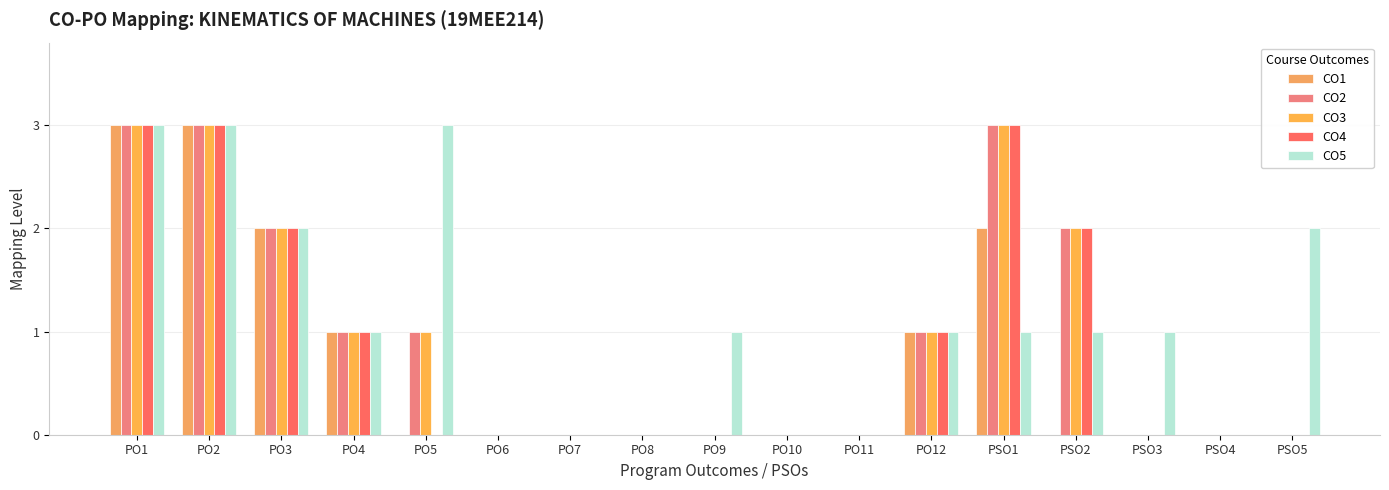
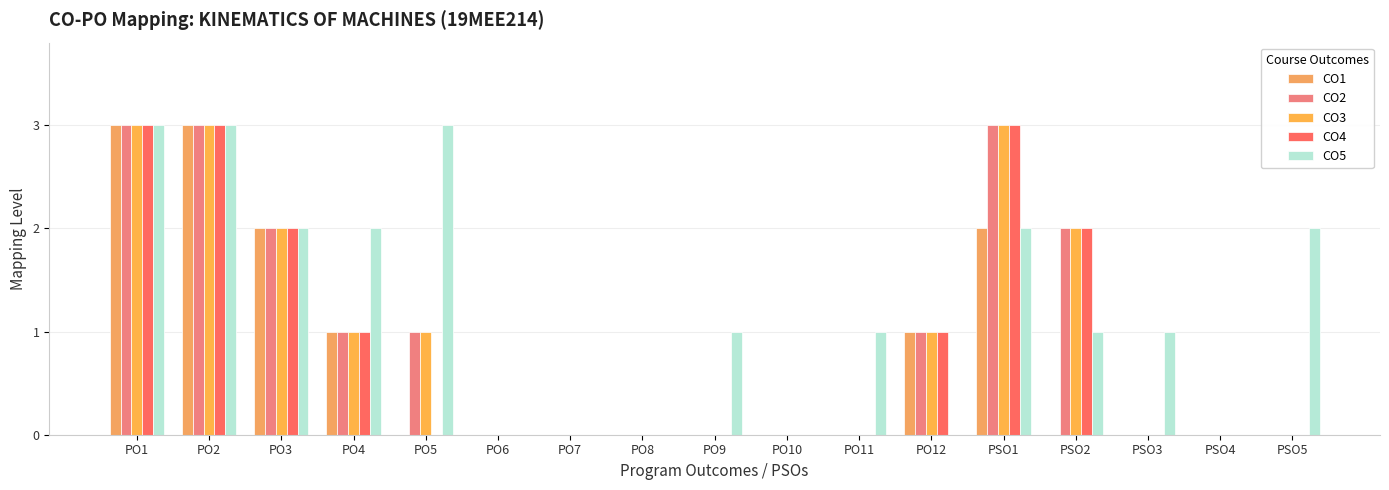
  {
    "CO5": {
      "PO1": 3,
      "PO2": 3,
      "PO3": 2,
-     "PO4": 1,
+     "PO4": 2,
      "PO5": 3,
      "PO6": 0,
      "PO7": 0,
      "PO8": 0,
      "PO9": 1,
      "PO10": 0,
-     "PO11": 0,
-     "PO12": 1,
-     "PSO1": 1,
+     "PO11": 1,
+     "PO12": 0,
+     "PSO1": 2,
      "PSO2": 1,
      "PSO3": 1,
      "PSO4": 0,
      "PSO5": 2
    }
  }
